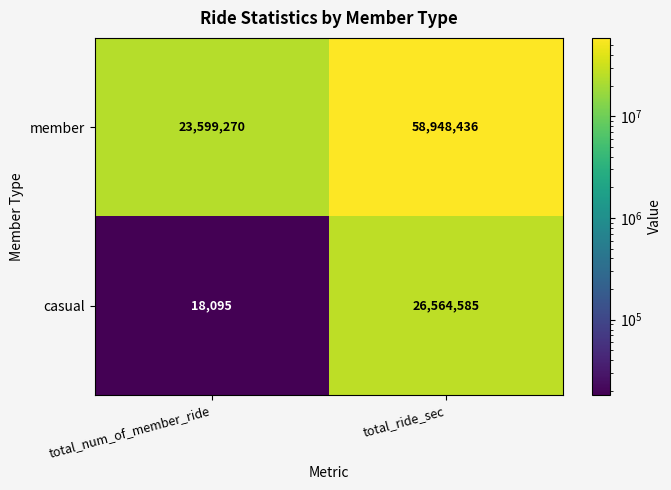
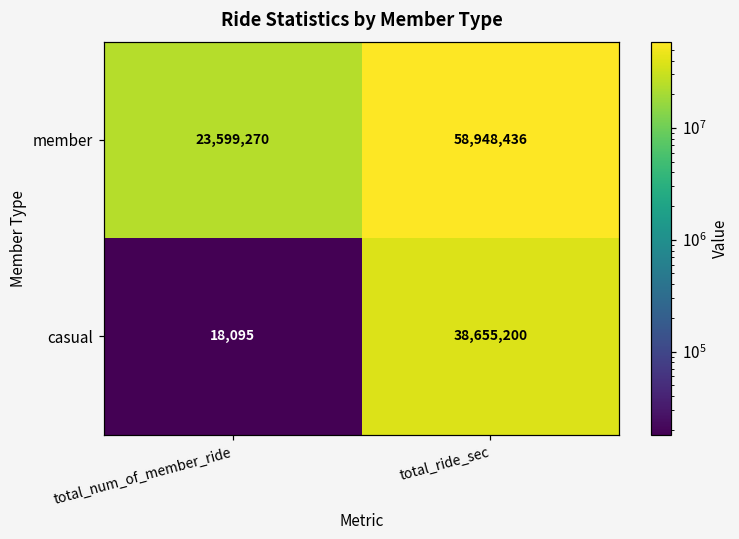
  {
    "member": {
      "total_num_of_member_ride": "23,599,270",
      "total_ride_sec": "58,948,436"
    },
    "casual": {
      "total_num_of_member_ride": "18,095",
-     "total_ride_sec": "26,564,585"
+     "total_ride_sec": "38,655,200"
    }
  }
